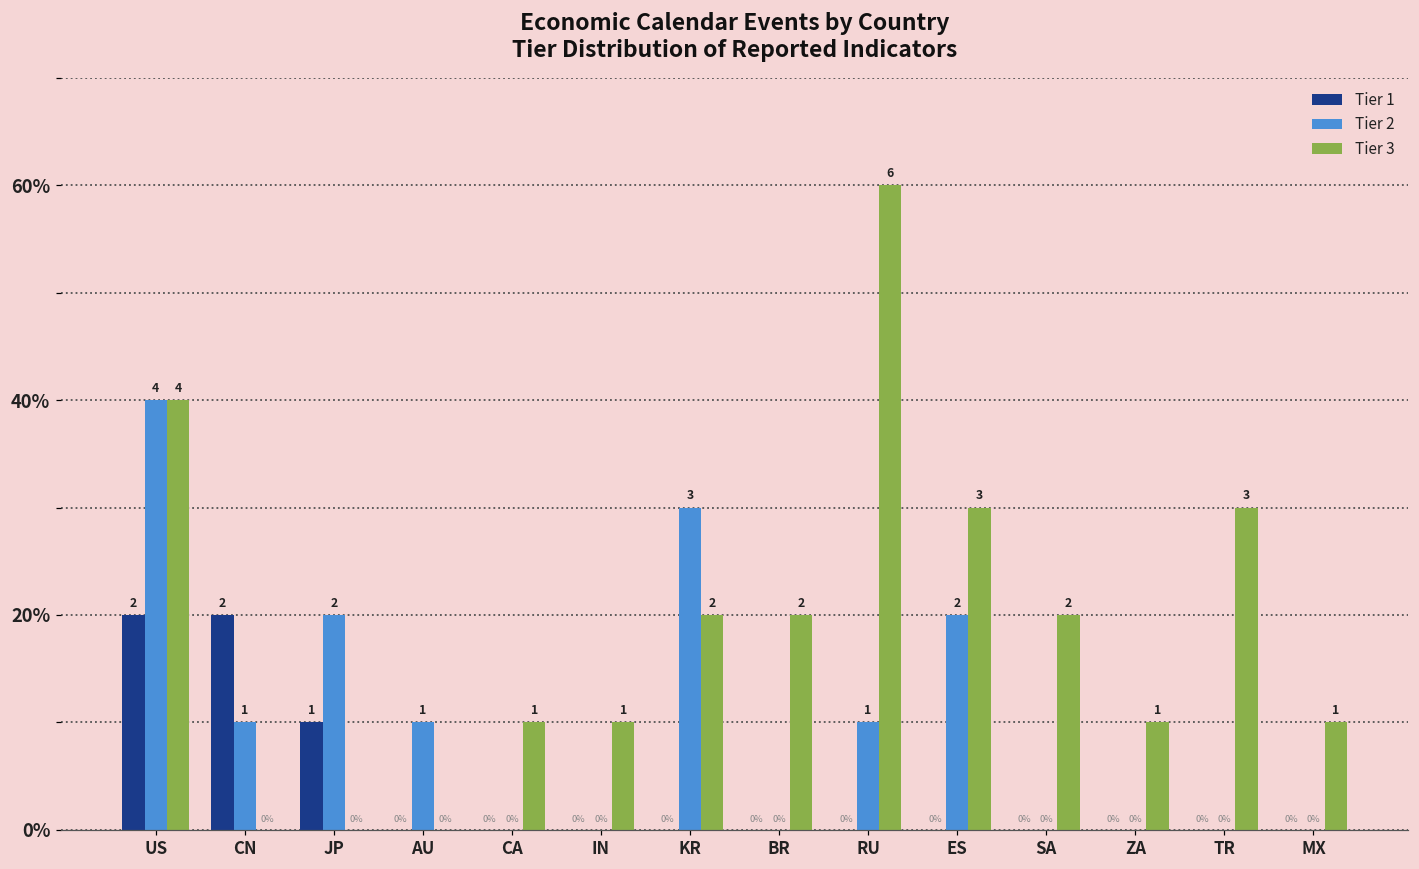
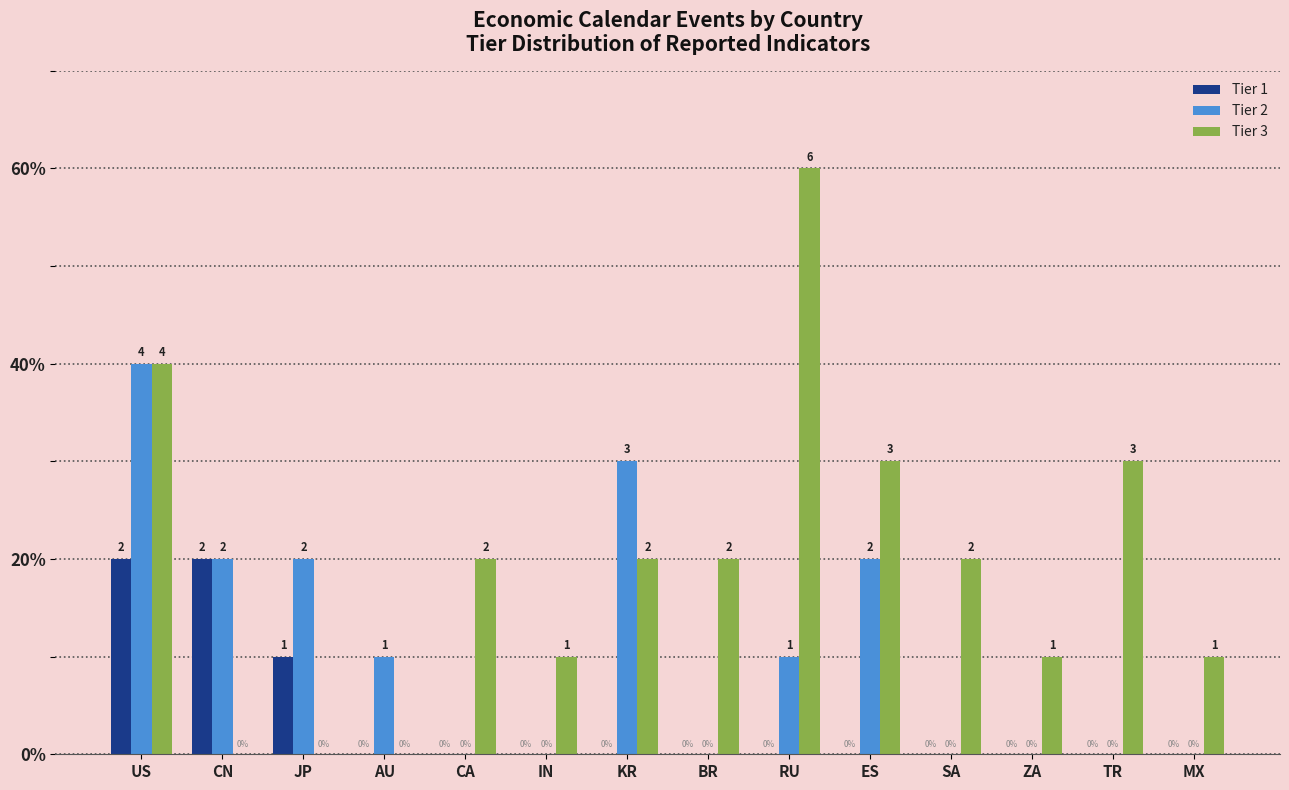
  {
    "Tier 1": {
      "US": "2",
      "CN": "2",
      "JP": "1",
      "AU": "0%",
      "CA": "0%",
      "IN": "0%",
      "KR": "0%",
      "BR": "0%",
      "RU": "0%",
      "ES": "0%",
      "SA": "0%",
      "ZA": "0%",
      "TR": "0%",
      "MX": "0%"
    },
    "Tier 2": {
      "US": "4",
-     "CN": "1",
+     "CN": "2",
      "JP": "2",
      "AU": "1",
      "CA": "0%",
      "IN": "0%",
      "KR": "3",
      "BR": "0%",
      "RU": "1",
      "ES": "2",
      "SA": "0%",
      "ZA": "0%",
      "TR": "0%",
      "MX": "0%"
    },
    "Tier 3": {
      "US": "4",
      "CN": "0%",
      "JP": "0%",
      "AU": "0%",
-     "CA": "1",
+     "CA": "2",
      "IN": "1",
      "KR": "2",
      "BR": "2",
      "RU": "6",
      "ES": "3",
      "SA": "2",
      "ZA": "1",
      "TR": "3",
      "MX": "1"
    }
  }
